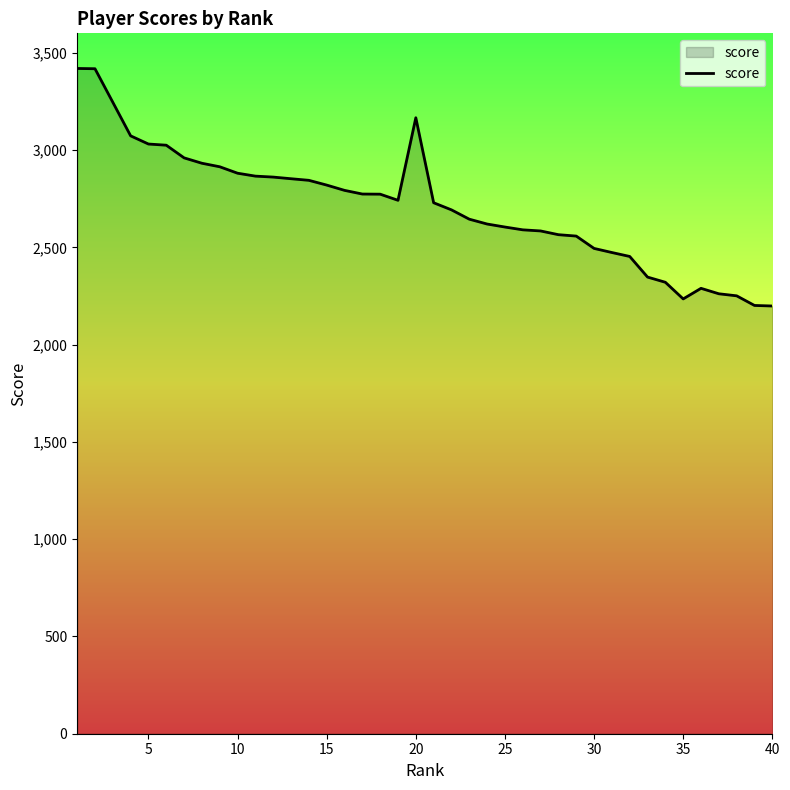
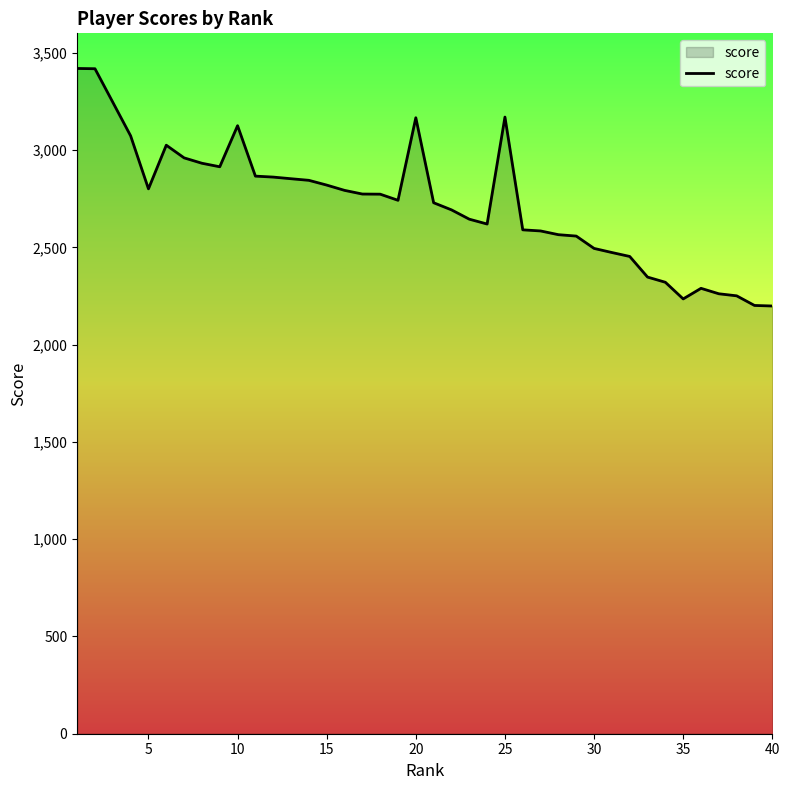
  {
-   "5": "3,030",
-   "10": "2,880",
+   "5": "2,800",
+   "10": "3,130",
    "15": "2,820",
    "20": "3,170",
-   "25": "2,600",
+   "25": "3,170",
    "30": "2,490",
    "35": "2,230",
    "40": "2,200"
  }
